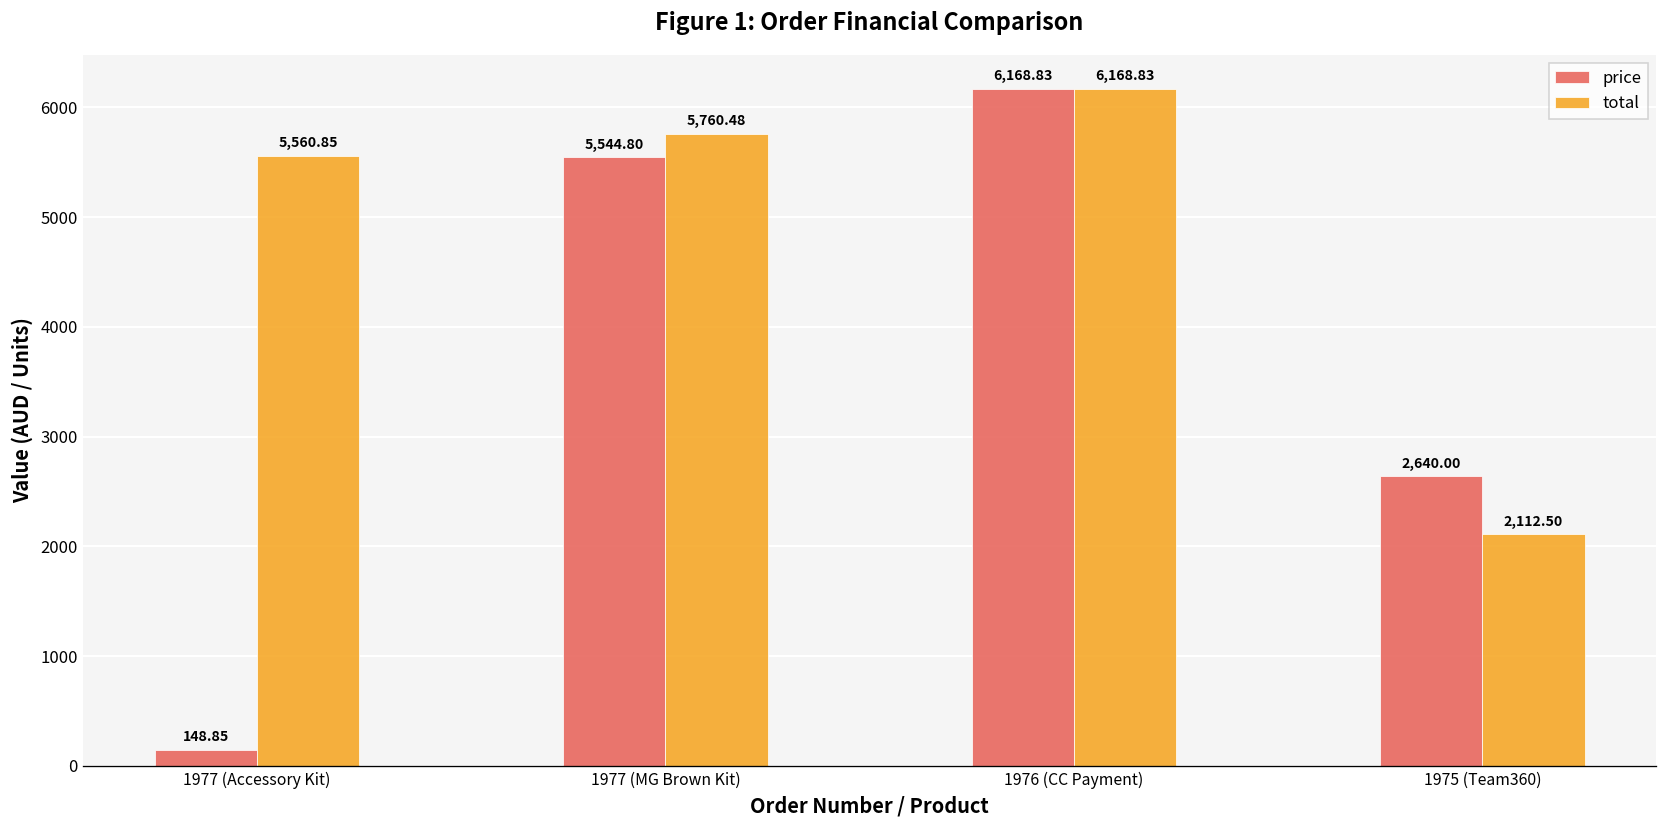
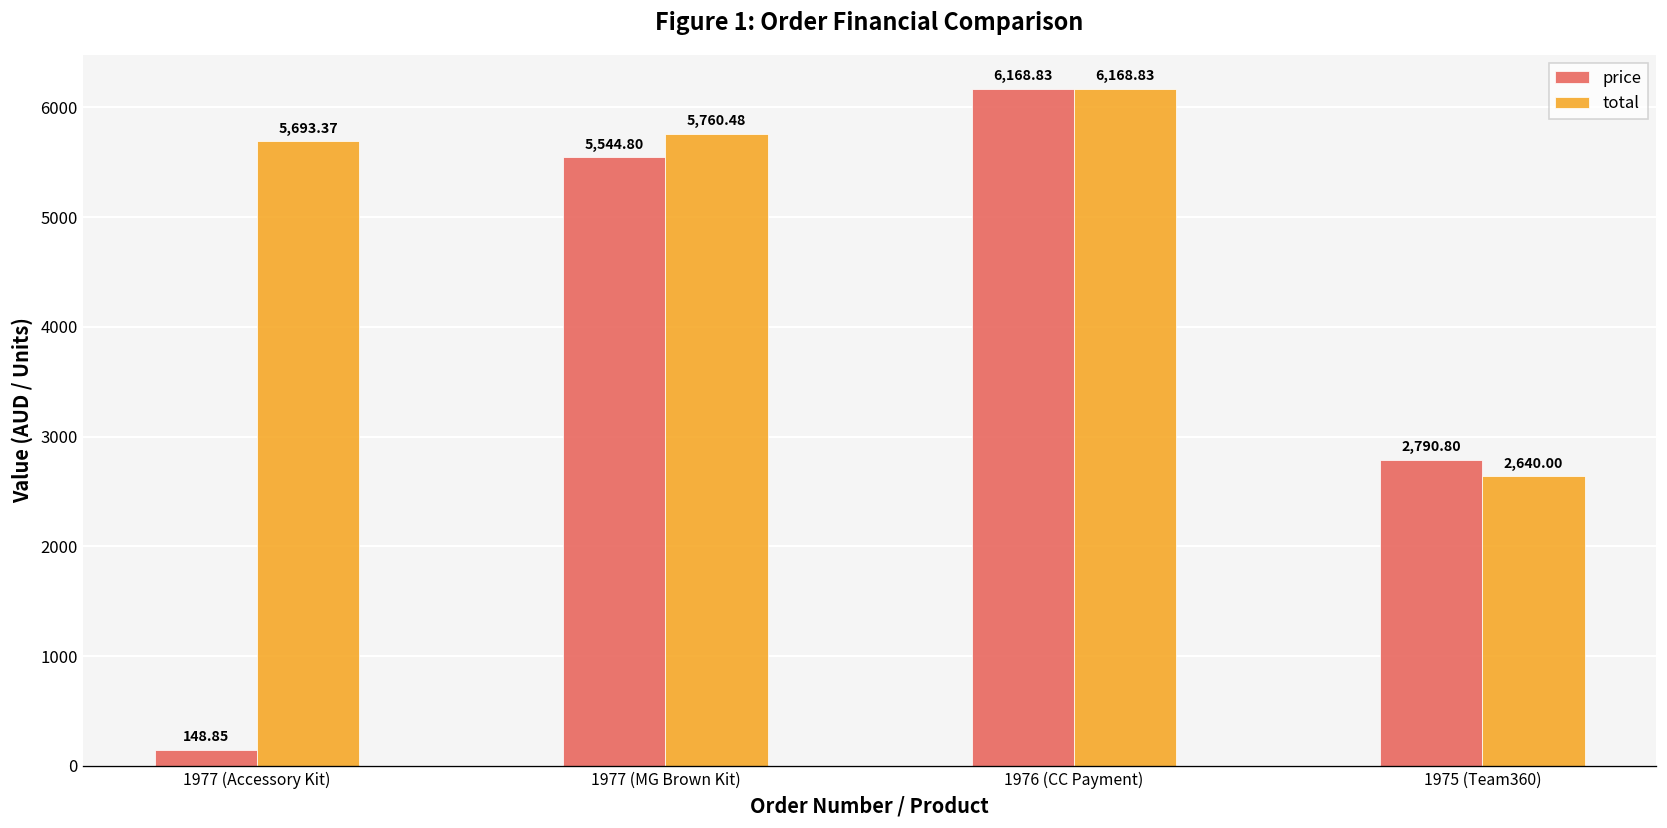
  {
    "price": {
      "1977 (Accessory Kit)": "148.85",
      "1977 (MG Brown Kit)": "5,544.80",
      "1976 (CC Payment)": "6,168.83",
-     "1975 (Team360)": "2,640.00"
+     "1975 (Team360)": "2,790.80"
    },
    "total": {
-     "1977 (Accessory Kit)": "5,560.85",
+     "1977 (Accessory Kit)": "5,693.37",
      "1977 (MG Brown Kit)": "5,760.48",
      "1976 (CC Payment)": "6,168.83",
-     "1975 (Team360)": "2,112.50"
+     "1975 (Team360)": "2,640.00"
    }
  }
